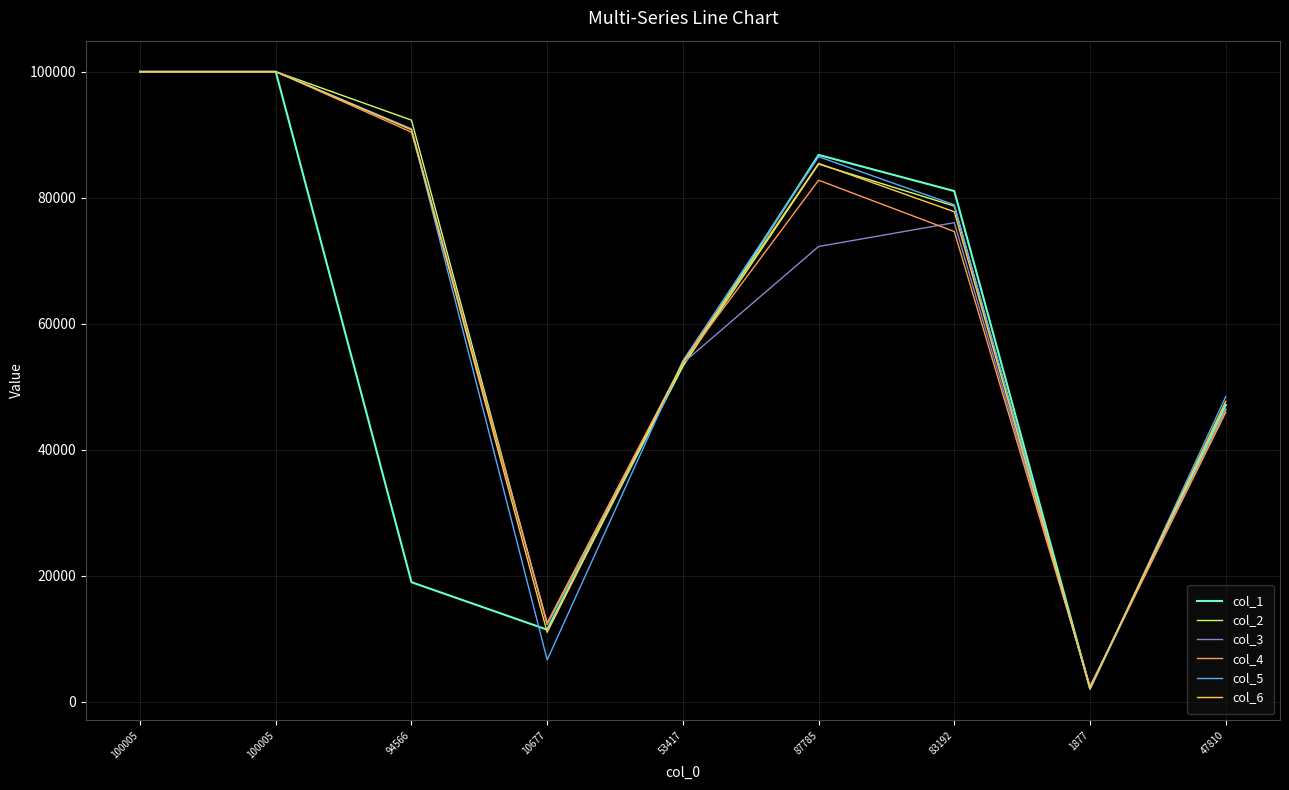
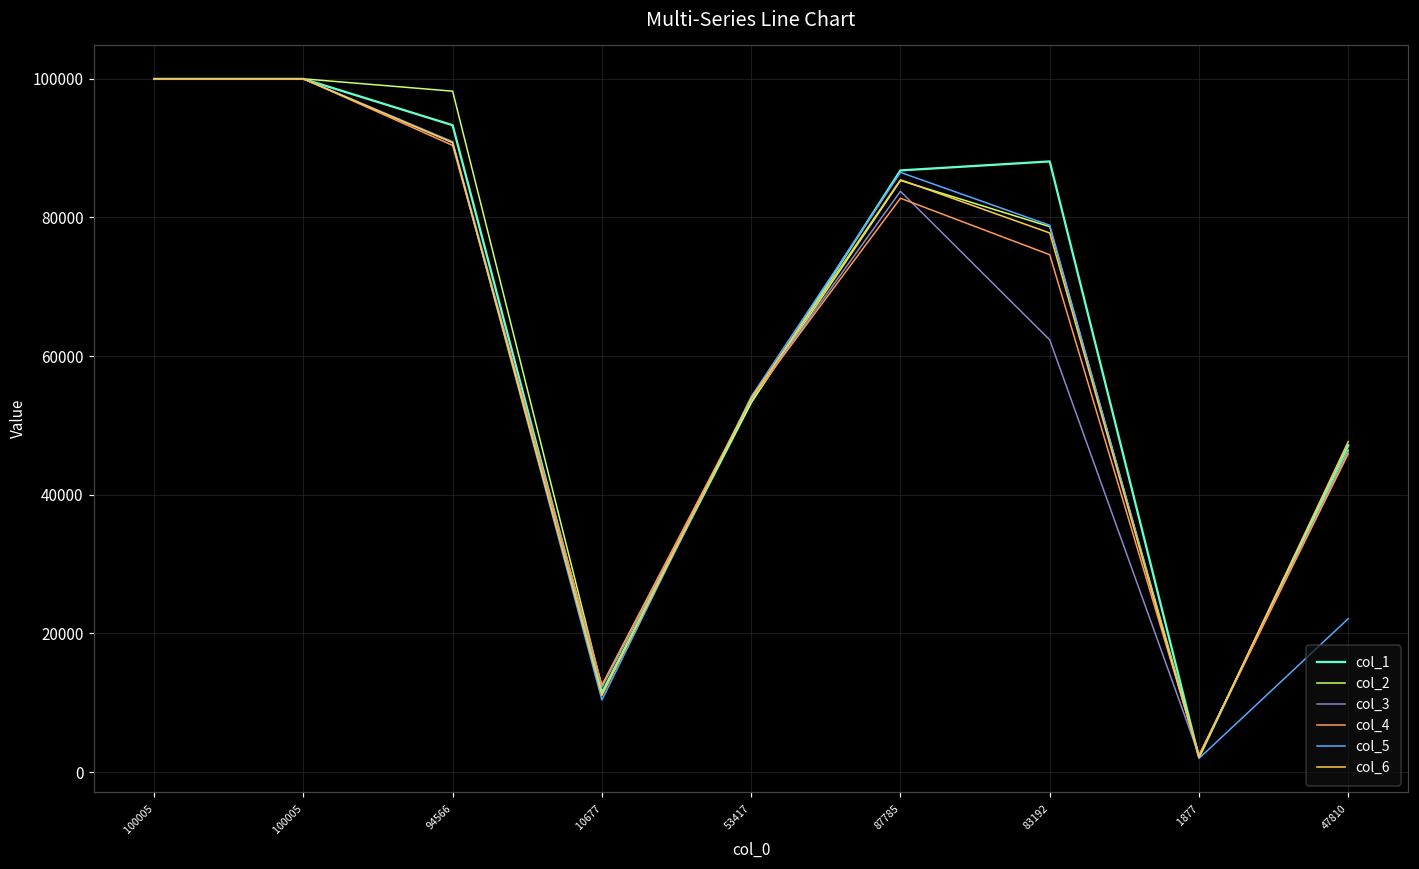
  {
    "col_1": {
-     "94566": 19000,
+     "94566": 93000,
      "10677": 11000,
-     "83192": 81000,
+     "83192": 88000,
      "47810": 47000
    },
    "col_2": {
-     "94566": 92000
+     "94566": 98000
    },
    "col_3": {
-     "87785": 72000,
-     "83192": 76000
+     "87785": 84000,
+     "83192": 62000
    },
    "col_5": {
-     "10677": 7000,
-     "47810": 48000
+     "10677": 10000,
+     "47810": 22000
    }
  }
